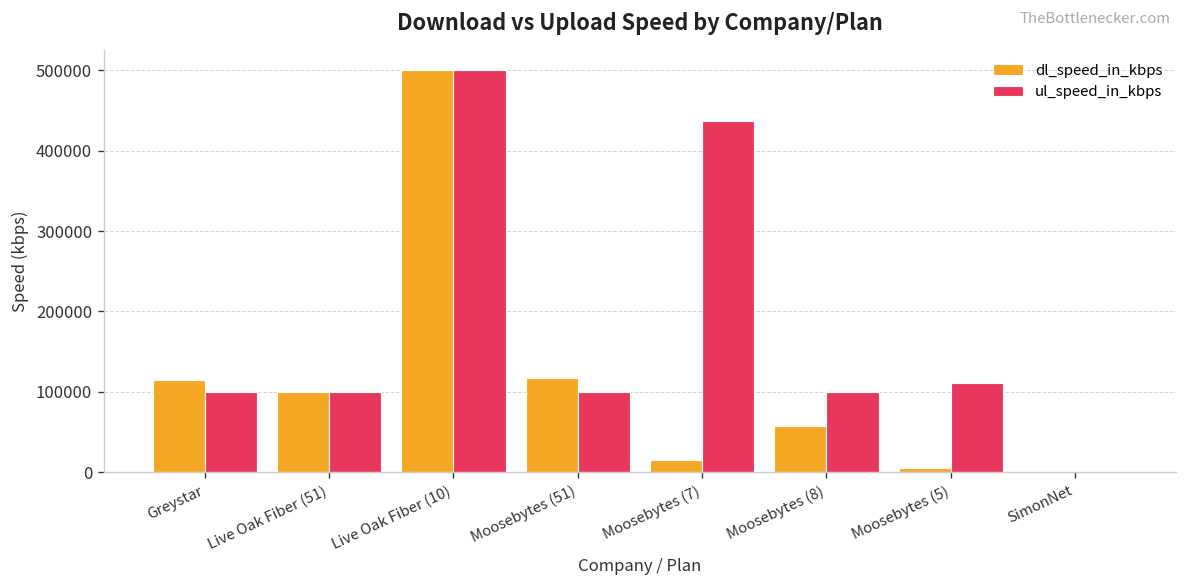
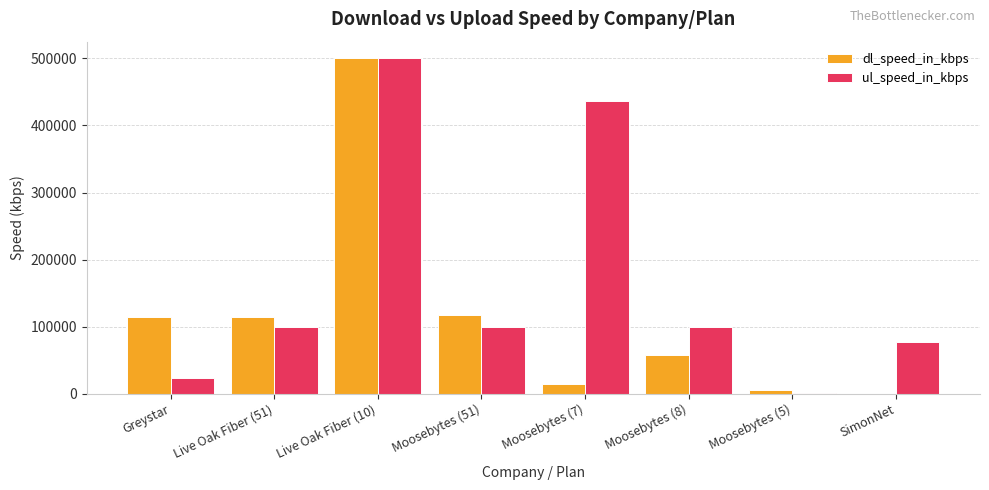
  {
    "dl_speed_in_kbps": {
      "Greystar": 110000,
-     "Live Oak Fiber (51)": 100000,
+     "Live Oak Fiber (51)": 110000,
      "Live Oak Fiber (10)": 500000,
      "Moosebytes (51)": 120000,
      "Moosebytes (7)": 20000,
      "Moosebytes (8)": 60000,
      "Moosebytes (5)": 10000
    },
    "ul_speed_in_kbps": {
-     "Greystar": 100000,
+     "Greystar": 20000,
      "Live Oak Fiber (51)": 100000,
      "Live Oak Fiber (10)": 500000,
      "Moosebytes (51)": 100000,
      "Moosebytes (7)": 440000,
      "Moosebytes (8)": 100000,
-     "Moosebytes (5)": 110000,
-     "SimonNet": 0
+     "Moosebytes (5)": 0,
+     "SimonNet": 80000
    }
  }
